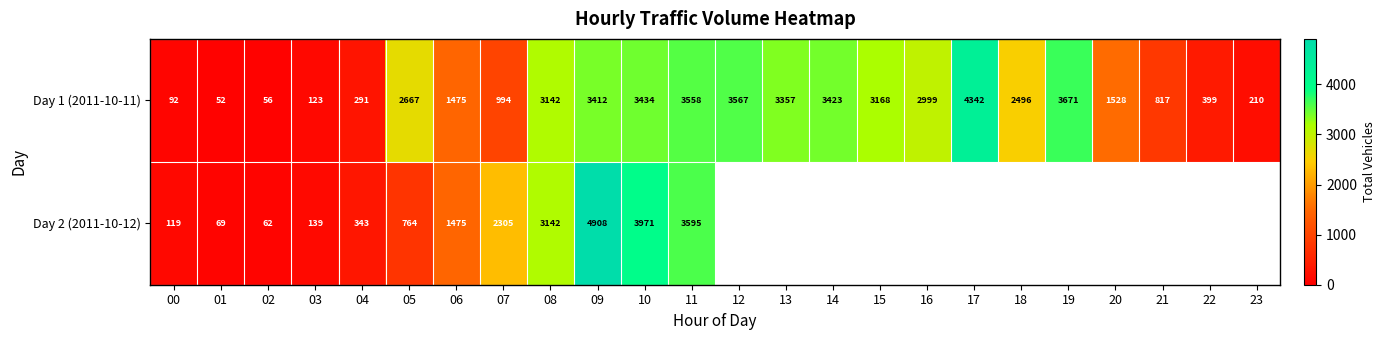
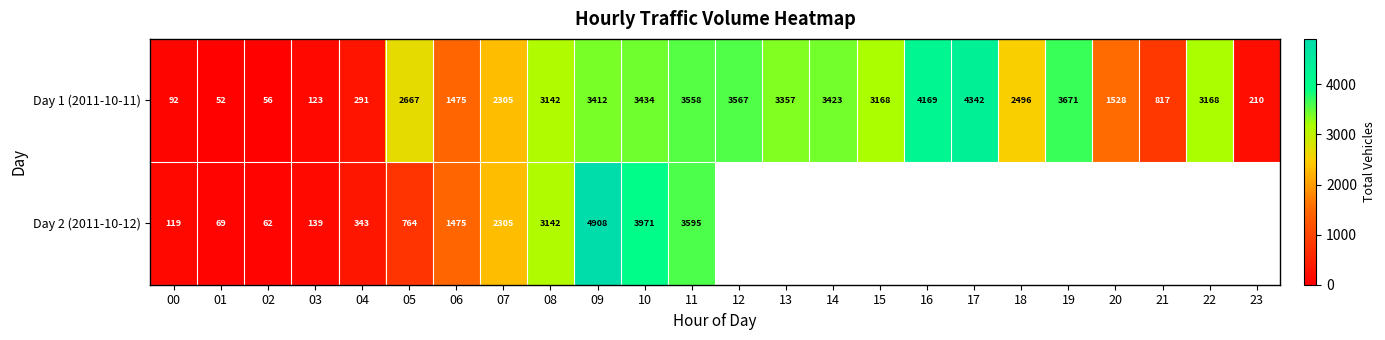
  {
    "Day 1 (2011-10-11)": {
      "00": 92,
      "01": 52,
      "02": 56,
      "03": 123,
      "04": 291,
      "05": 2667,
      "06": 1475,
-     "07": 994,
+     "07": 2305,
      "08": 3142,
      "09": 3412,
      "10": 3434,
      "11": 3558,
      "12": 3567,
      "13": 3357,
      "14": 3423,
      "15": 3168,
-     "16": 2999,
+     "16": 4169,
      "17": 4342,
      "18": 2496,
      "19": 3671,
      "20": 1528,
      "21": 817,
-     "22": 399,
+     "22": 3168,
      "23": 210
    },
    "Day 2 (2011-10-12)": {
      "00": 119,
      "01": 69,
      "02": 62,
      "03": 139,
      "04": 343,
      "05": 764,
      "06": 1475,
      "07": 2305,
      "08": 3142,
      "09": 4908,
      "10": 3971,
      "11": 3595
    }
  }
